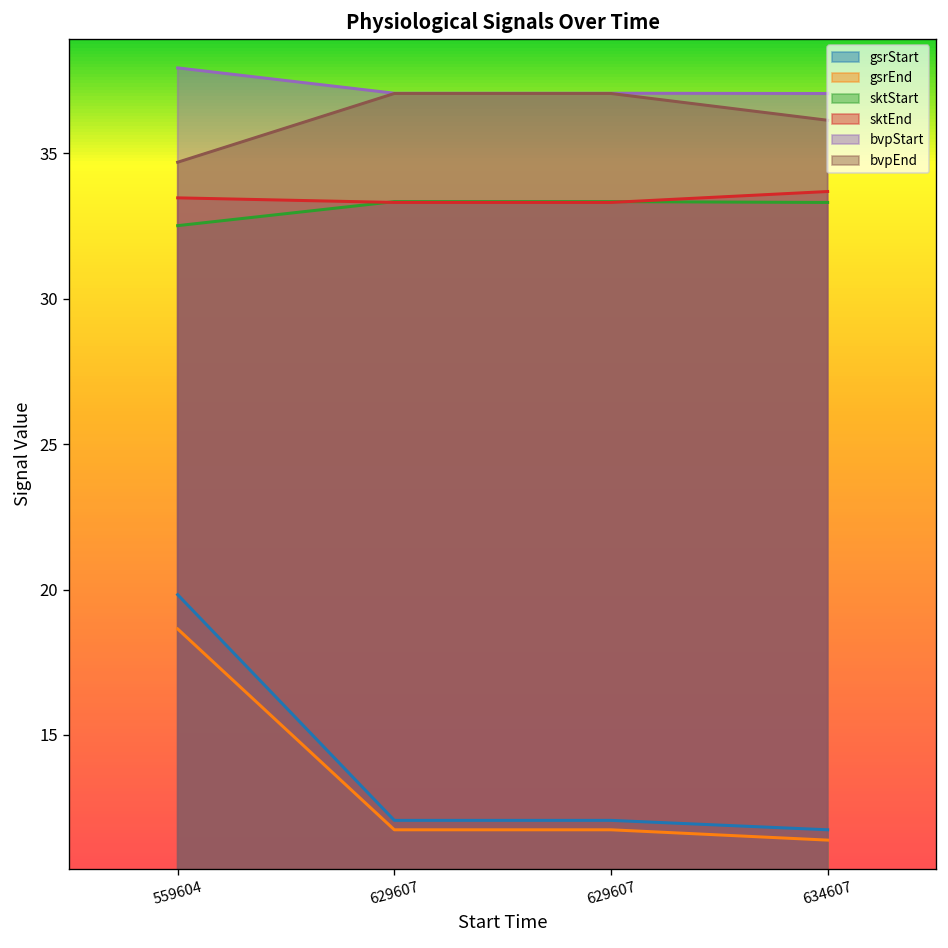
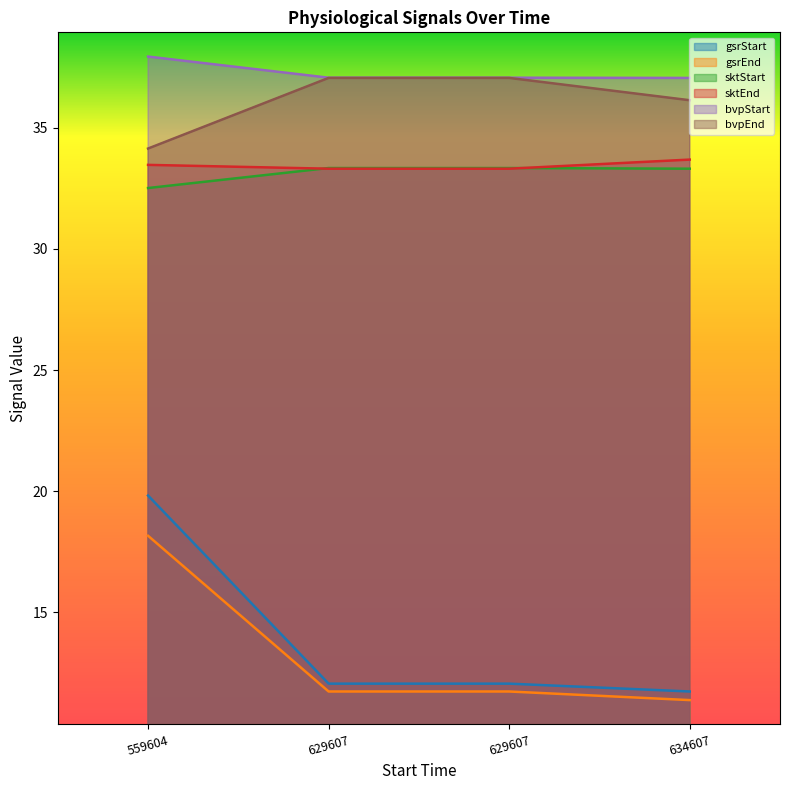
  {
    "gsrStart": {
      "559604": 19.8,
      "634607": 11.7
    },
    "gsrEnd": {
-     "559604": 18.6,
+     "559604": 18.2,
      "634607": 11.4
    },
    "sktStart": {
      "559604": 32.5,
      "634607": 33.3
    },
    "sktEnd": {
      "559604": 33.5,
      "634607": 33.7
    },
    "bvpStart": {
      "559604": 37.9
    },
    "bvpEnd": {
-     "559604": 34.7
+     "559604": 34.1
    }
  }
